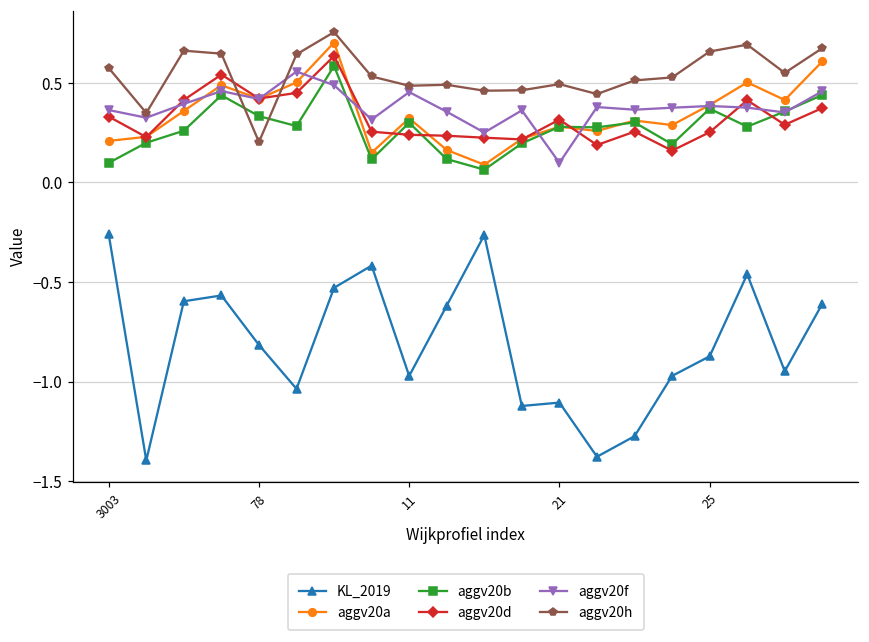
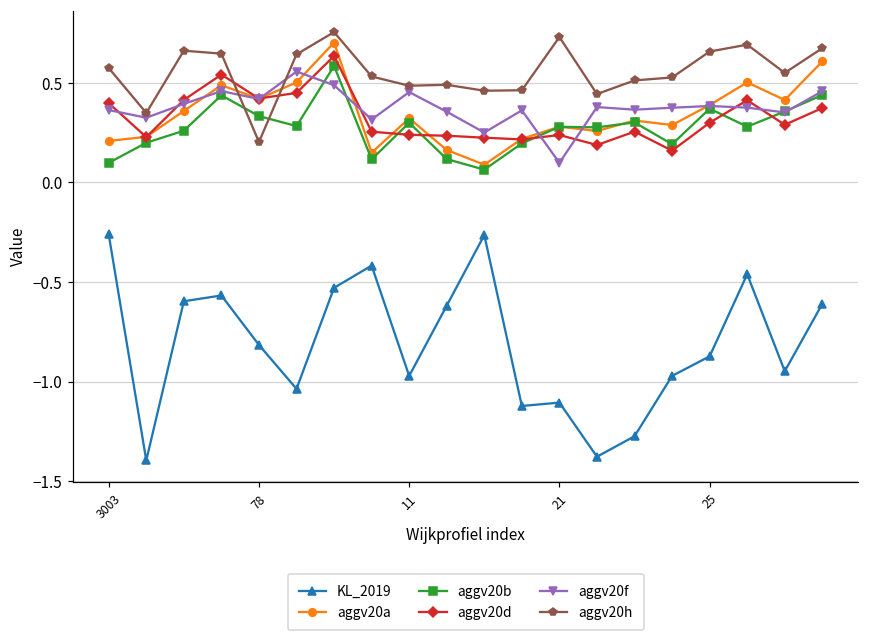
  {
    "KL_2019": {
      "3003": -0.26,
      "78": -0.82,
      "21": -1.11,
      "25": -0.87
    },
    "aggv20a": {
      "3003": 0.21
    },
    "aggv20b": {
      "3003": 0.10,
      "78": 0.33
    },
    "aggv20d": {
-     "3003": 0.33,
-     "21": 0.32,
-     "25": 0.25
+     "3003": 0.40,
+     "21": 0.24,
+     "25": 0.30
    },
    "aggv20f": {
      "3003": 0.36,
      "21": 0.10
    },
    "aggv20h": {
      "3003": 0.57,
      "78": 0.20,
-     "21": 0.49,
+     "21": 0.73,
      "25": 0.66
    }
  }
